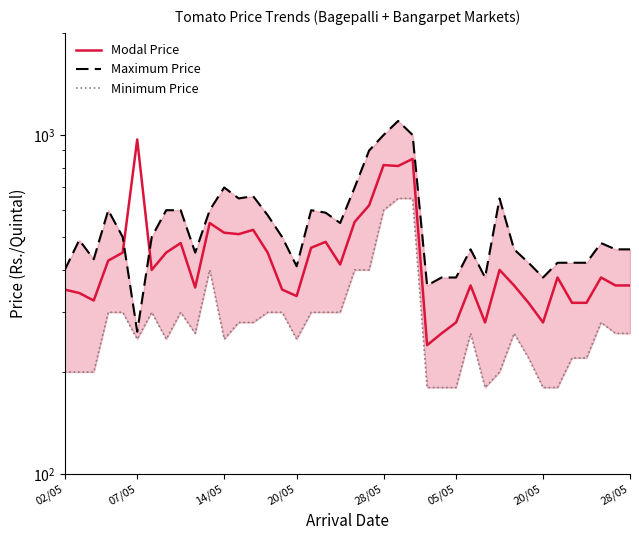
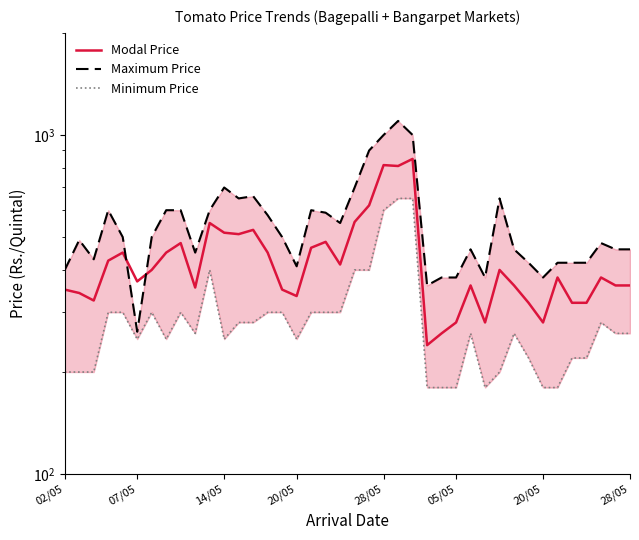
  {
    "Modal Price": {
-     "07/05": 970
+     "07/05": 370
    },
    "Maximum Price": {
      "07/05": 260
    },
    "Minimum Price": {
      "07/05": 250
    }
  }
